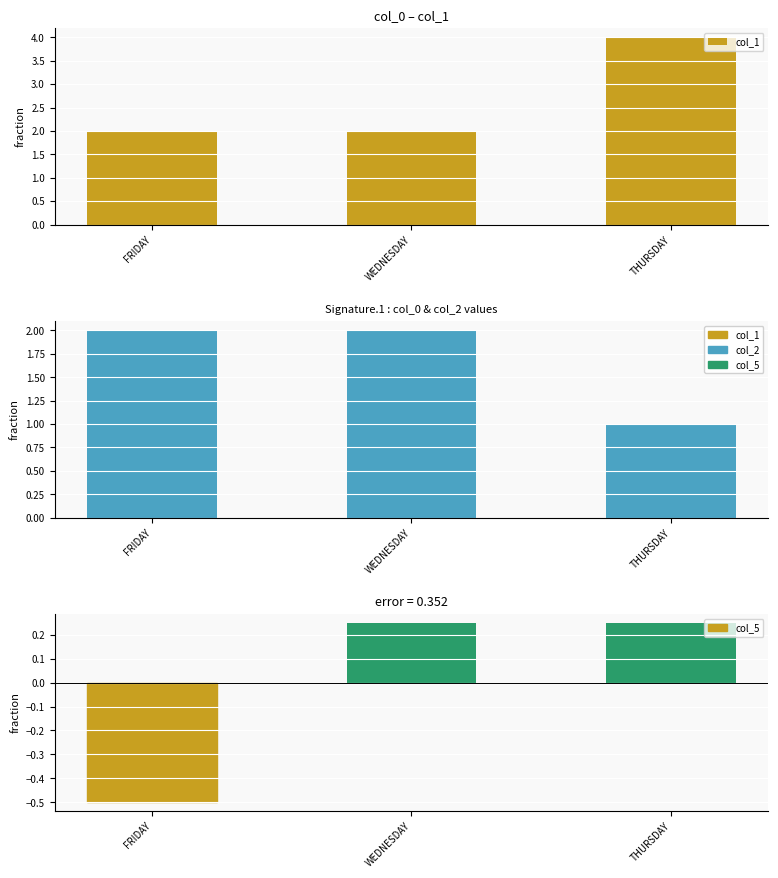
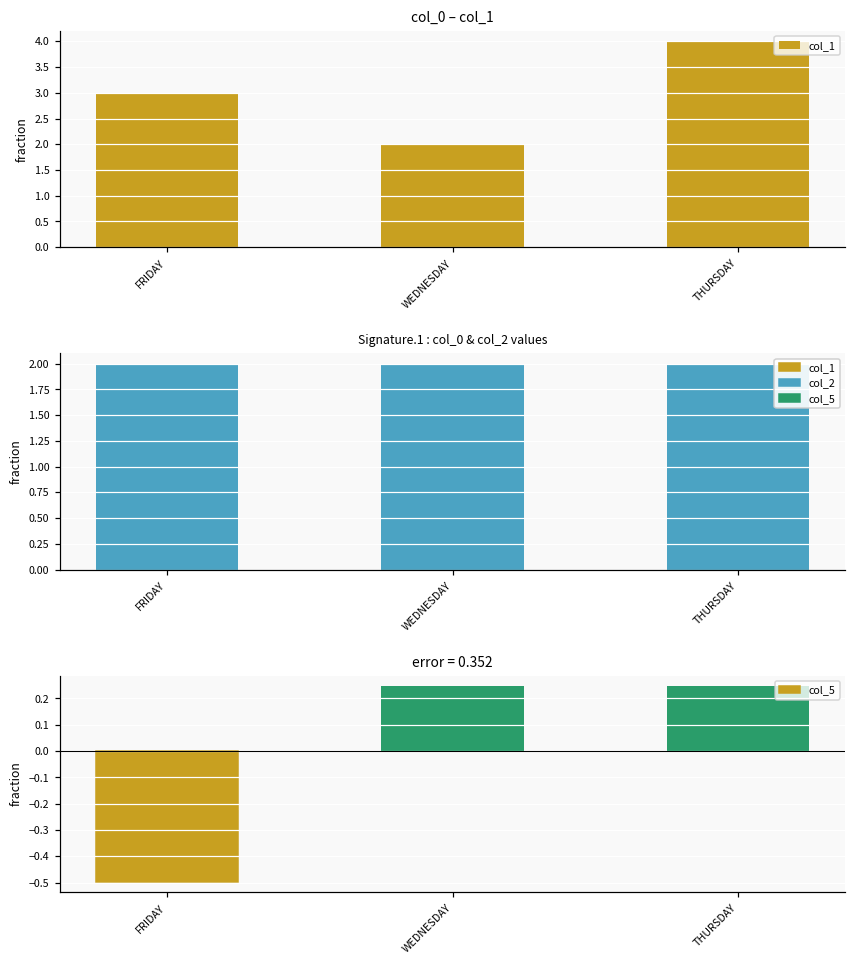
  {
    "col_0 – col_1": {
-     "FRIDAY": 2,
+     "FRIDAY": 3,
      "WEDNESDAY": 2,
      "THURSDAY": 4
    },
    "Signature.1 : col_0 & col_2 values": {
      "FRIDAY": 2,
      "WEDNESDAY": 2,
-     "THURSDAY": 1
+     "THURSDAY": 2
    },
    "error = 0.352": {
      "FRIDAY": -0.50,
      "WEDNESDAY": 0.25,
      "THURSDAY": 0.25
    }
  }
